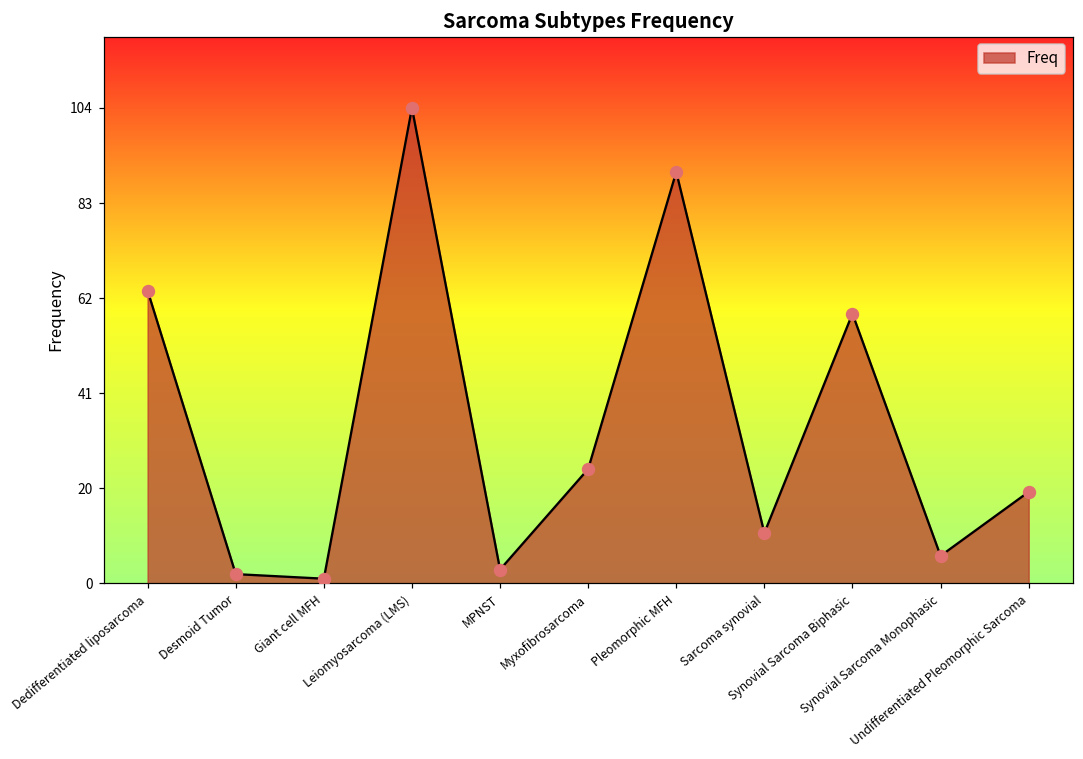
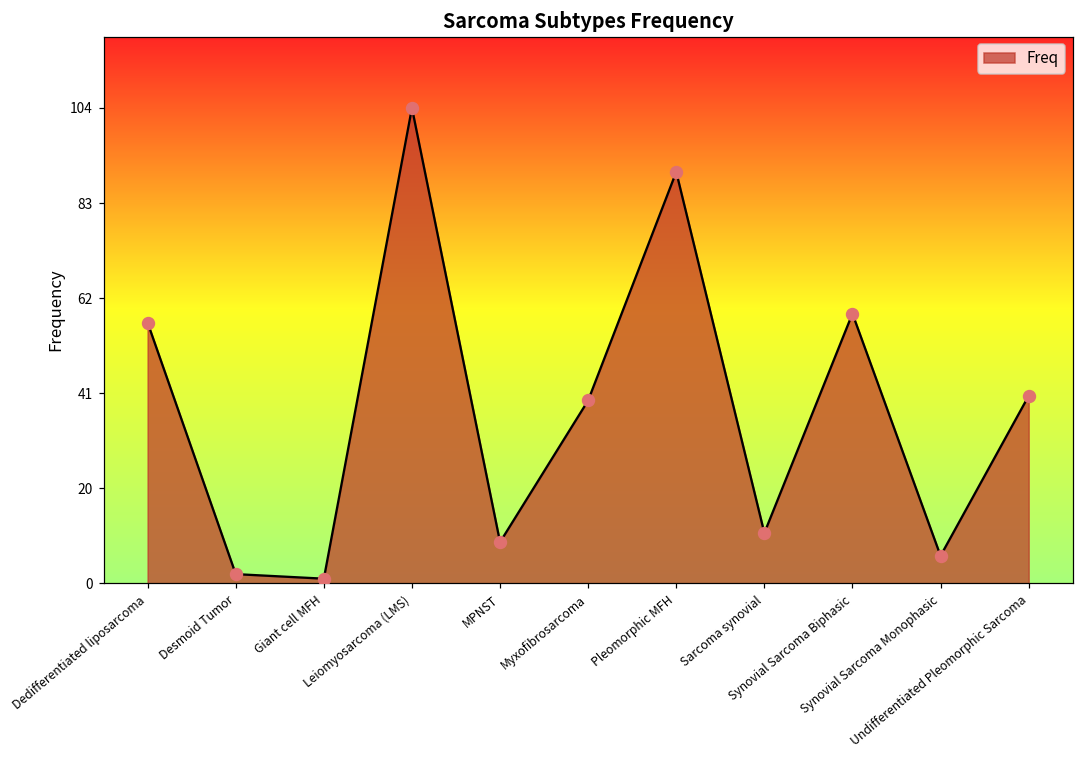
  {
-   "Dedifferentiated liposarcoma": 64,
+   "Dedifferentiated liposarcoma": 57,
    "Desmoid Tumor": 2,
    "Giant cell MFH": 1,
    "Leiomyosarcoma (LMS)": 104,
-   "MPNST": 3,
-   "Myxofibrosarcoma": 25,
+   "MPNST": 9,
+   "Myxofibrosarcoma": 40,
    "Pleomorphic MFH": 90,
    "Sarcoma synovial": 11,
    "Synovial Sarcoma Biphasic": 59,
    "Synovial Sarcoma Monophasic": 6,
-   "Undifferentiated Pleomorphic Sarcoma": 20
+   "Undifferentiated Pleomorphic Sarcoma": 41
  }
